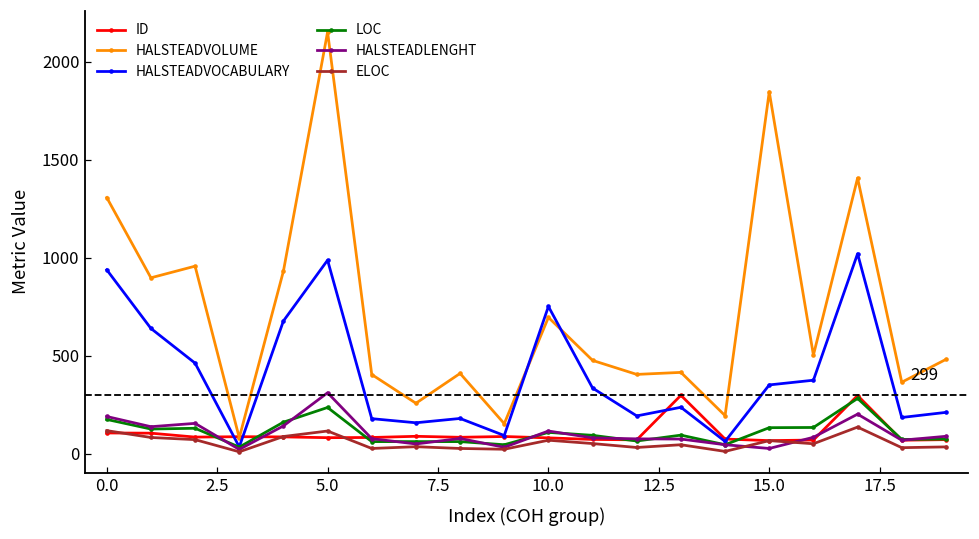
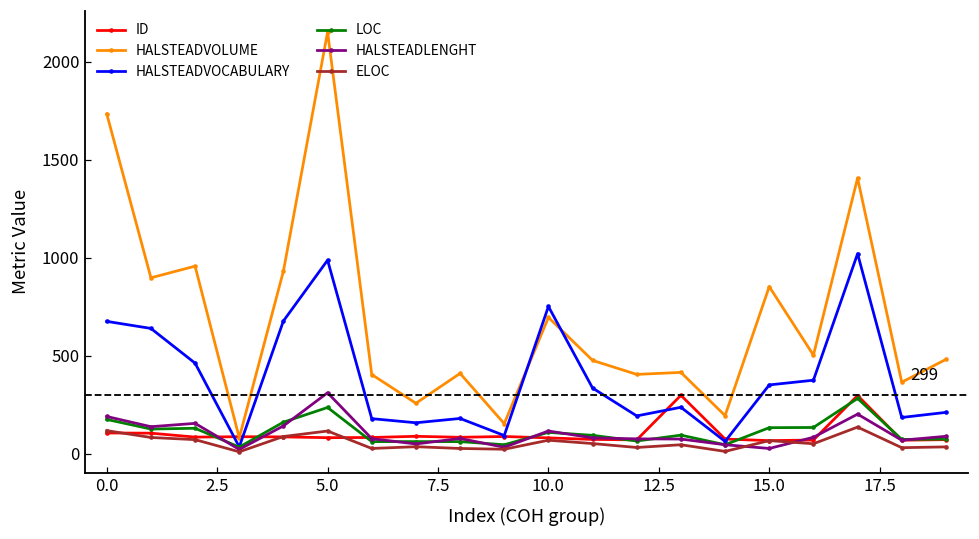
  {
    "ID": {
      "5.0": 80
    },
    "HALSTEADVOLUME": {
-     "0.0": 1310,
+     "0.0": 1730,
      "5.0": 2150,
      "10.0": 700,
-     "15.0": 1850
+     "15.0": 850
    },
    "HALSTEADVOCABULARY": {
-     "0.0": 940,
+     "0.0": 680,
      "5.0": 990,
      "10.0": 750,
      "15.0": 350
    },
    "LOC": {
      "0.0": 180,
      "5.0": 240,
      "15.0": 130
    },
    "HALSTEADLENGHT": {
      "0.0": 190,
      "5.0": 310,
      "15.0": 30
    },
    "ELOC": {
      "5.0": 120
    }
  }
